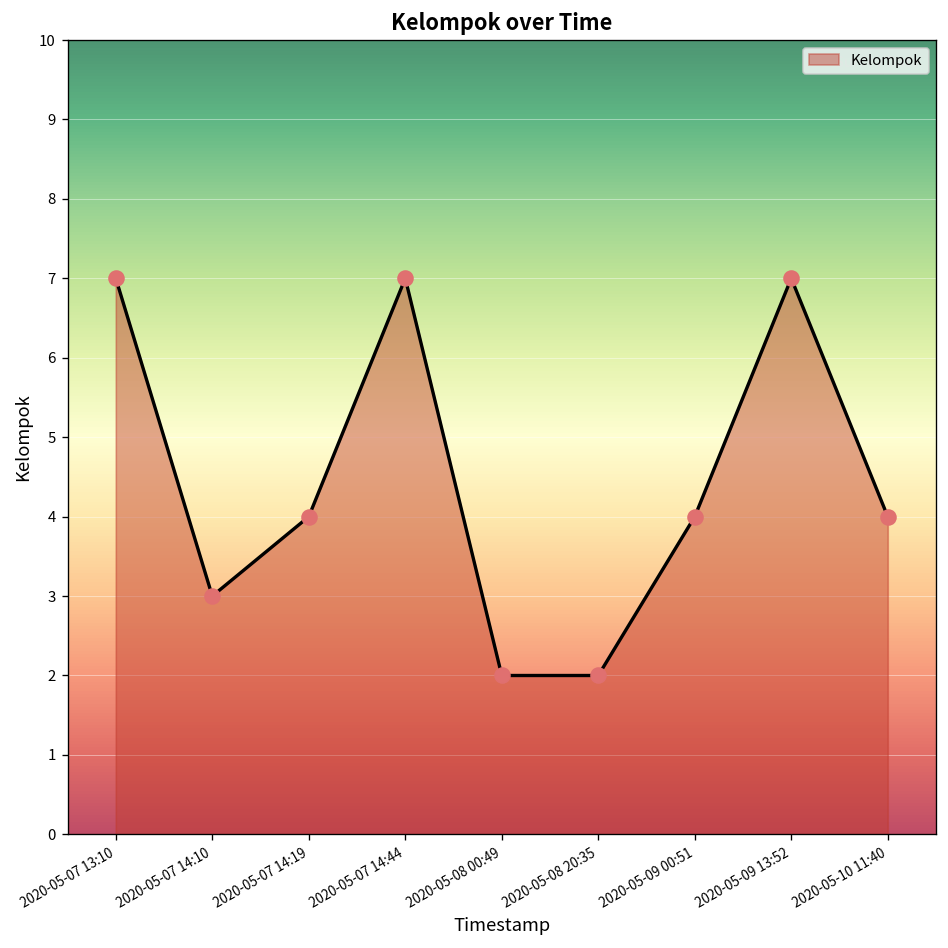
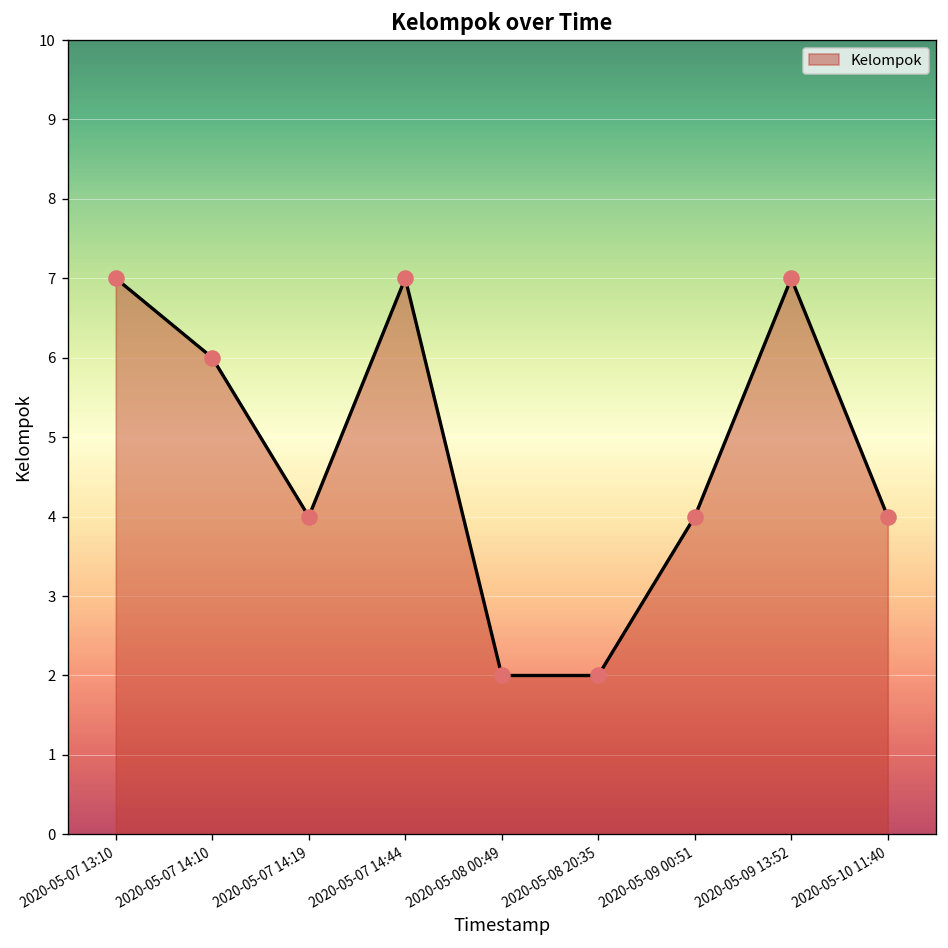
  {
    "2020-05-07 13:10": 7,
-   "2020-05-07 14:10": 3,
+   "2020-05-07 14:10": 6,
    "2020-05-07 14:19": 4,
    "2020-05-07 14:44": 7,
    "2020-05-08 00:49": 2,
    "2020-05-08 20:35": 2,
    "2020-05-09 00:51": 4,
    "2020-05-09 13:52": 7,
    "2020-05-10 11:40": 4
  }
